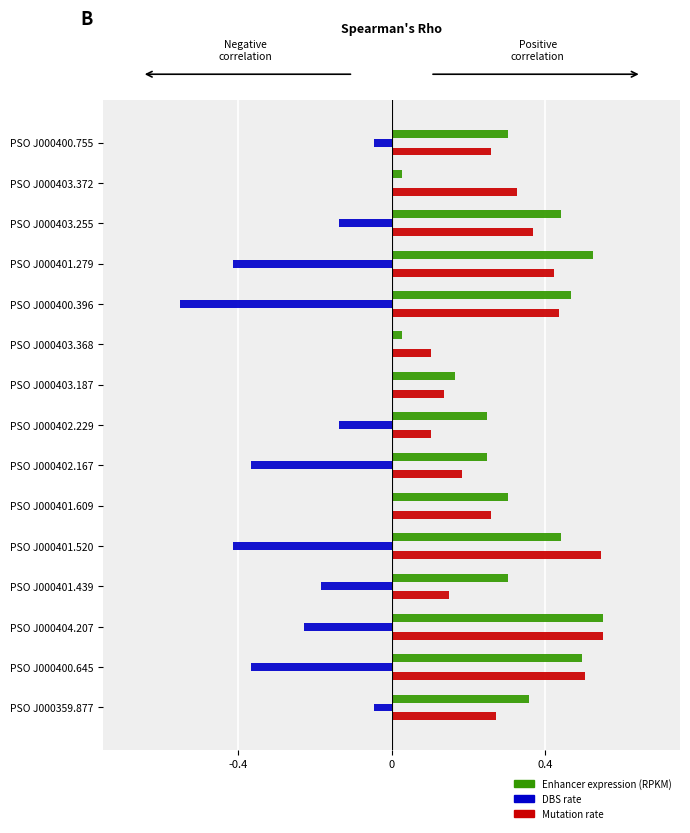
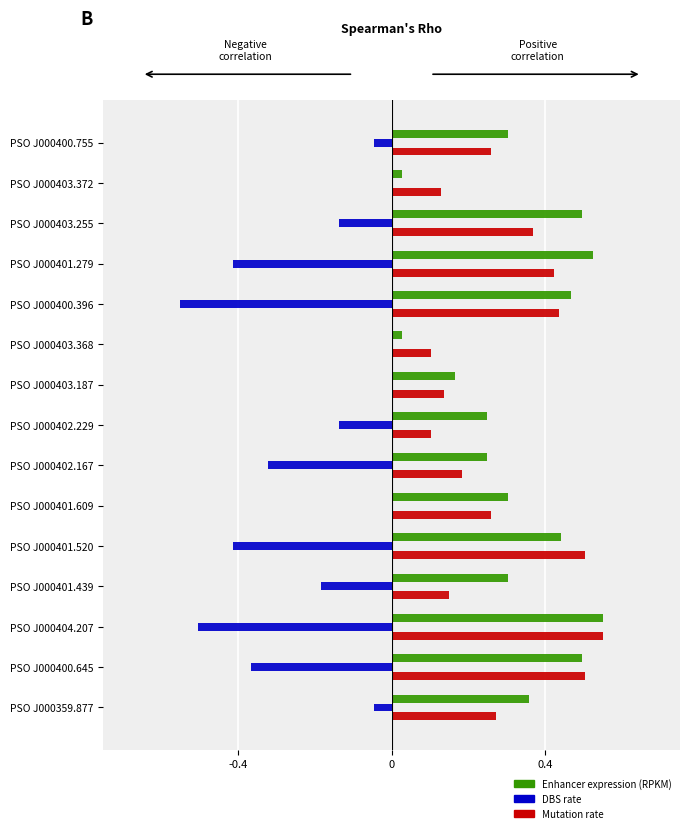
  {
    "Mutation rate": {
      "PSO J000400.755": 0.26,
-     "PSO J000403.372": 0.33,
+     "PSO J000403.372": 0.13,
      "PSO J000403.255": 0.37,
      "PSO J000401.279": 0.42,
      "PSO J000400.396": 0.43,
      "PSO J000403.368": 0.10,
      "PSO J000403.187": 0.14,
      "PSO J000402.229": 0.10,
      "PSO J000402.167": 0.18,
      "PSO J000401.609": 0.26,
-     "PSO J000401.520": 0.54,
+     "PSO J000401.520": 0.50,
      "PSO J000401.439": 0.15,
      "PSO J000404.207": 0.55,
      "PSO J000400.645": 0.50,
      "PSO J000359.877": 0.27
    },
    "DBS rate": {
      "PSO J000400.755": -0.05,
      "PSO J000403.372": 0.00,
      "PSO J000403.255": -0.14,
      "PSO J000401.279": -0.41,
      "PSO J000400.396": -0.55,
      "PSO J000403.368": 0.00,
      "PSO J000403.187": 0.00,
      "PSO J000402.229": -0.14,
-     "PSO J000402.167": -0.37,
+     "PSO J000402.167": -0.32,
      "PSO J000401.609": 0.00,
      "PSO J000401.520": -0.41,
      "PSO J000401.439": -0.18,
-     "PSO J000404.207": -0.23,
+     "PSO J000404.207": -0.50,
      "PSO J000400.645": -0.37,
      "PSO J000359.877": -0.05
    },
    "Enhancer expression (RPKM)": {
      "PSO J000400.755": 0.30,
      "PSO J000403.372": 0.03,
-     "PSO J000403.255": 0.44,
+     "PSO J000403.255": 0.50,
      "PSO J000401.279": 0.52,
      "PSO J000400.396": 0.47,
      "PSO J000403.368": 0.03,
      "PSO J000403.187": 0.17,
      "PSO J000402.229": 0.25,
      "PSO J000402.167": 0.25,
      "PSO J000401.609": 0.30,
      "PSO J000401.520": 0.44,
      "PSO J000401.439": 0.30,
      "PSO J000404.207": 0.55,
      "PSO J000400.645": 0.50,
      "PSO J000359.877": 0.36
    }
  }
